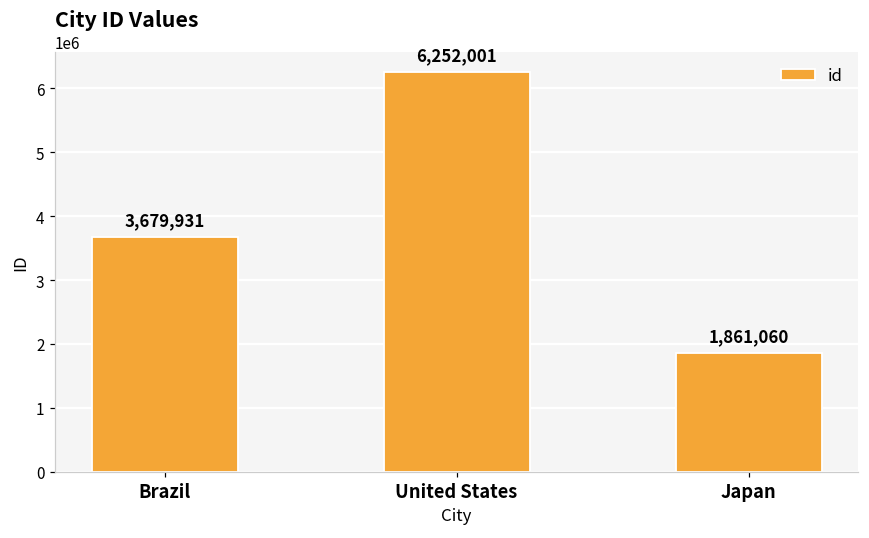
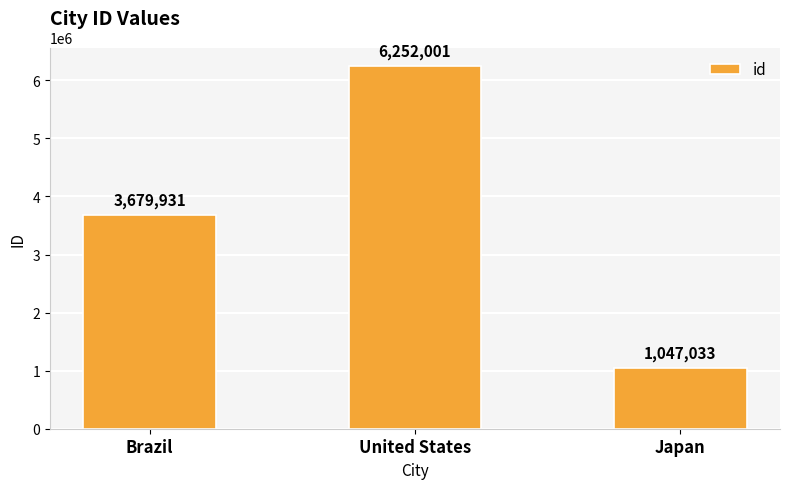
  {
    "Brazil": "3,679,931",
    "United States": "6,252,001",
-   "Japan": "1,861,060"
+   "Japan": "1,047,033"
  }
